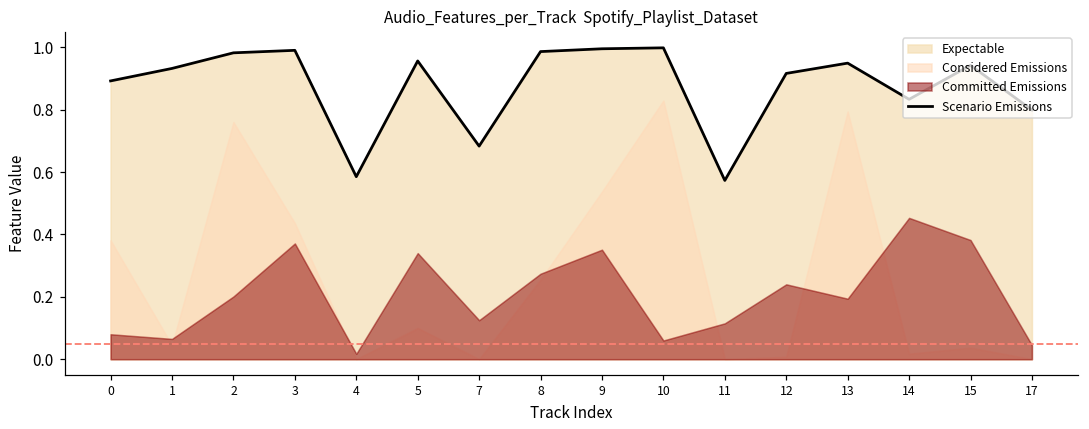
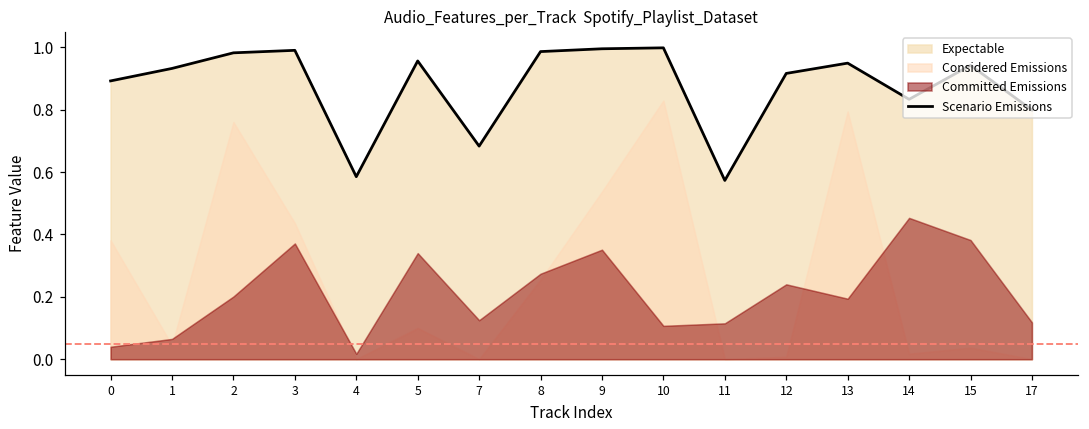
  {
    "Committed Emissions": {
-     "0": 0.08,
+     "0": 0.04,
      "1": 0.07,
      "2": 0.20,
      "3": 0.37,
      "4": 0.02,
      "5": 0.34,
      "7": 0.13,
      "8": 0.27,
      "9": 0.35,
-     "10": 0.06,
+     "10": 0.11,
      "11": 0.12,
      "12": 0.24,
      "13": 0.19,
      "14": 0.45,
      "15": 0.38,
-     "17": 0.05
+     "17": 0.12
    }
  }
